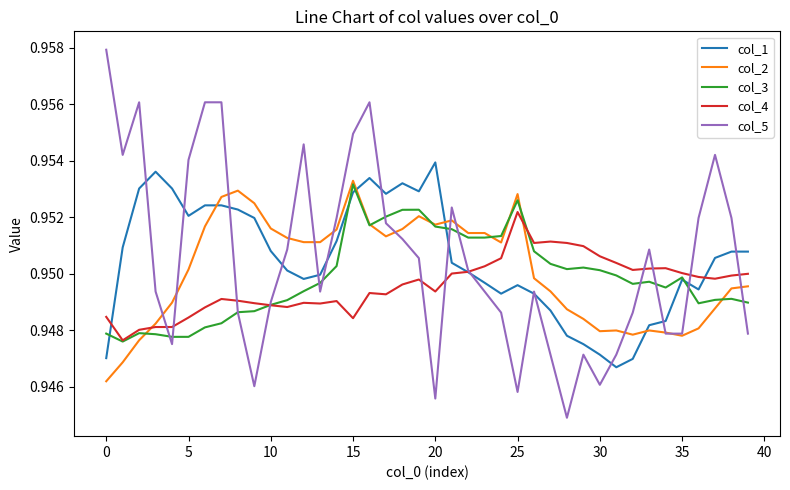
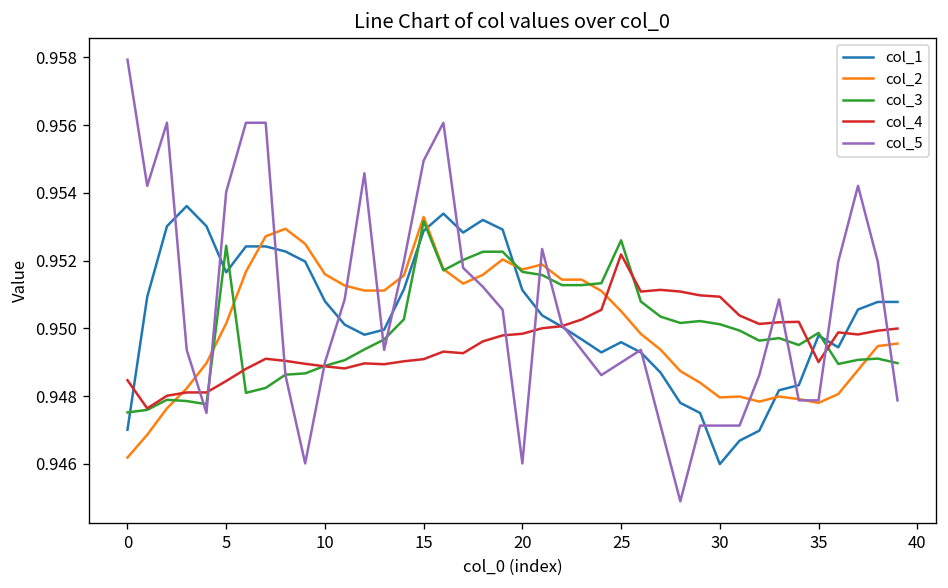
  {
    "col_1": {
      "0": 0.9470,
-     "5": 0.9520,
+     "5": 0.9517,
      "10": 0.9508,
      "15": 0.9529,
-     "20": 0.9539,
+     "20": 0.9511,
      "25": 0.9496,
-     "30": 0.9471
+     "30": 0.9460
    },
    "col_2": {
      "0": 0.9462,
      "5": 0.9501,
      "10": 0.9516,
      "15": 0.9533,
-     "25": 0.9528,
+     "25": 0.9505,
      "30": 0.9480
    },
    "col_3": {
-     "0": 0.9479,
-     "5": 0.9478,
+     "0": 0.9475,
+     "5": 0.9524,
      "15": 0.9532,
      "25": 0.9526,
      "30": 0.9501
    },
    "col_4": {
      "0": 0.9485,
      "5": 0.9484,
-     "15": 0.9484,
-     "20": 0.9494,
+     "15": 0.9491,
+     "20": 0.9498,
      "25": 0.9522,
-     "30": 0.9506,
-     "35": 0.9500
+     "30": 0.9509,
+     "35": 0.9490
    },
    "col_5": {
      "0": 0.9579,
      "5": 0.9540,
      "10": 0.9490,
      "15": 0.9550,
-     "20": 0.9456,
-     "25": 0.9458,
-     "30": 0.9461
+     "20": 0.9460,
+     "25": 0.9490,
+     "30": 0.9471
    }
  }
